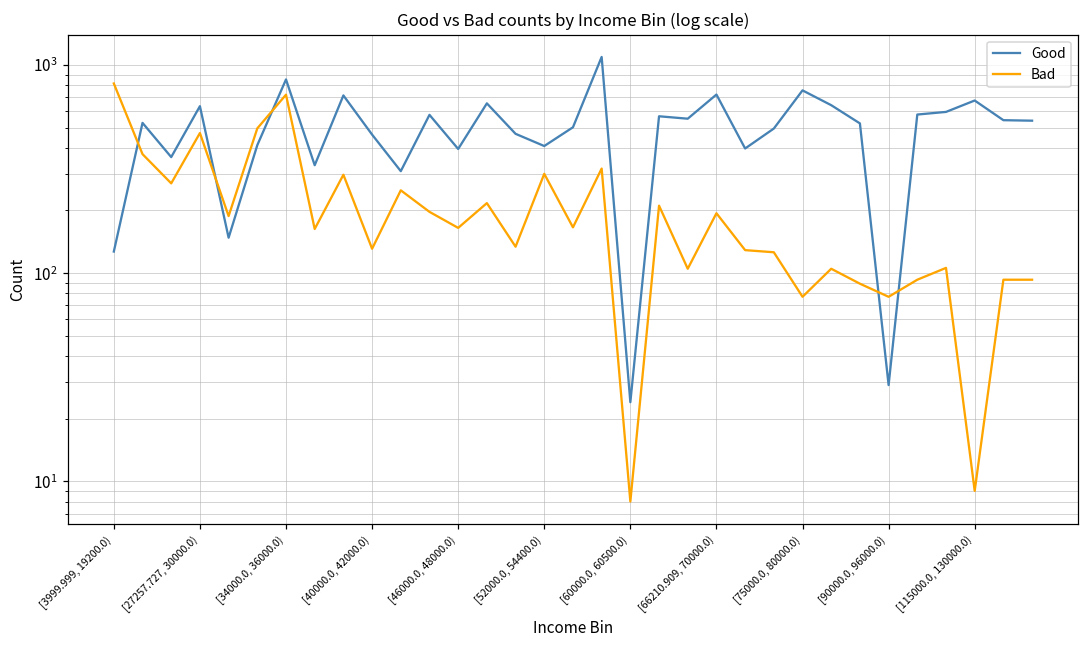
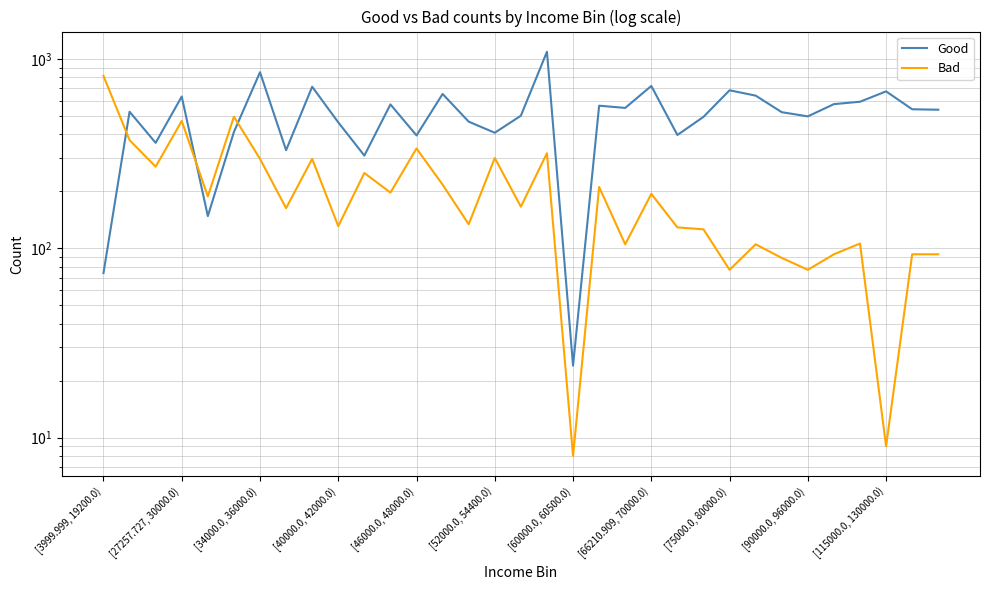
  {
    "Good": {
-     "[3999.999, 19200.0)": 130,
+     "[3999.999, 19200.0)": 74,
      "[27257.727, 30000.0)": 630,
      "[34000.0, 36000.0)": 900,
      "[40000.0, 42000.0)": 460,
      "[46000.0, 48000.0)": 400,
      "[52000.0, 54400.0)": 410,
      "[60000.0, 60500.0)": 24,
      "[66210.909, 70000.0)": 720,
-     "[75000.0, 80000.0)": 760,
-     "[90000.0, 96000.0)": 29,
+     "[75000.0, 80000.0)": 680,
+     "[90000.0, 96000.0)": 500,
      "[115000.0, 130000.0)": 680
    },
    "Bad": {
      "[3999.999, 19200.0)": 820,
      "[27257.727, 30000.0)": 470,
-     "[34000.0, 36000.0)": 720,
+     "[34000.0, 36000.0)": 300,
      "[40000.0, 42000.0)": 130,
-     "[46000.0, 48000.0)": 170,
+     "[46000.0, 48000.0)": 340,
      "[52000.0, 54400.0)": 300,
      "[60000.0, 60500.0)": 8,
      "[66210.909, 70000.0)": 190,
      "[75000.0, 80000.0)": 77,
      "[90000.0, 96000.0)": 77,
      "[115000.0, 130000.0)": 9
    }
  }
